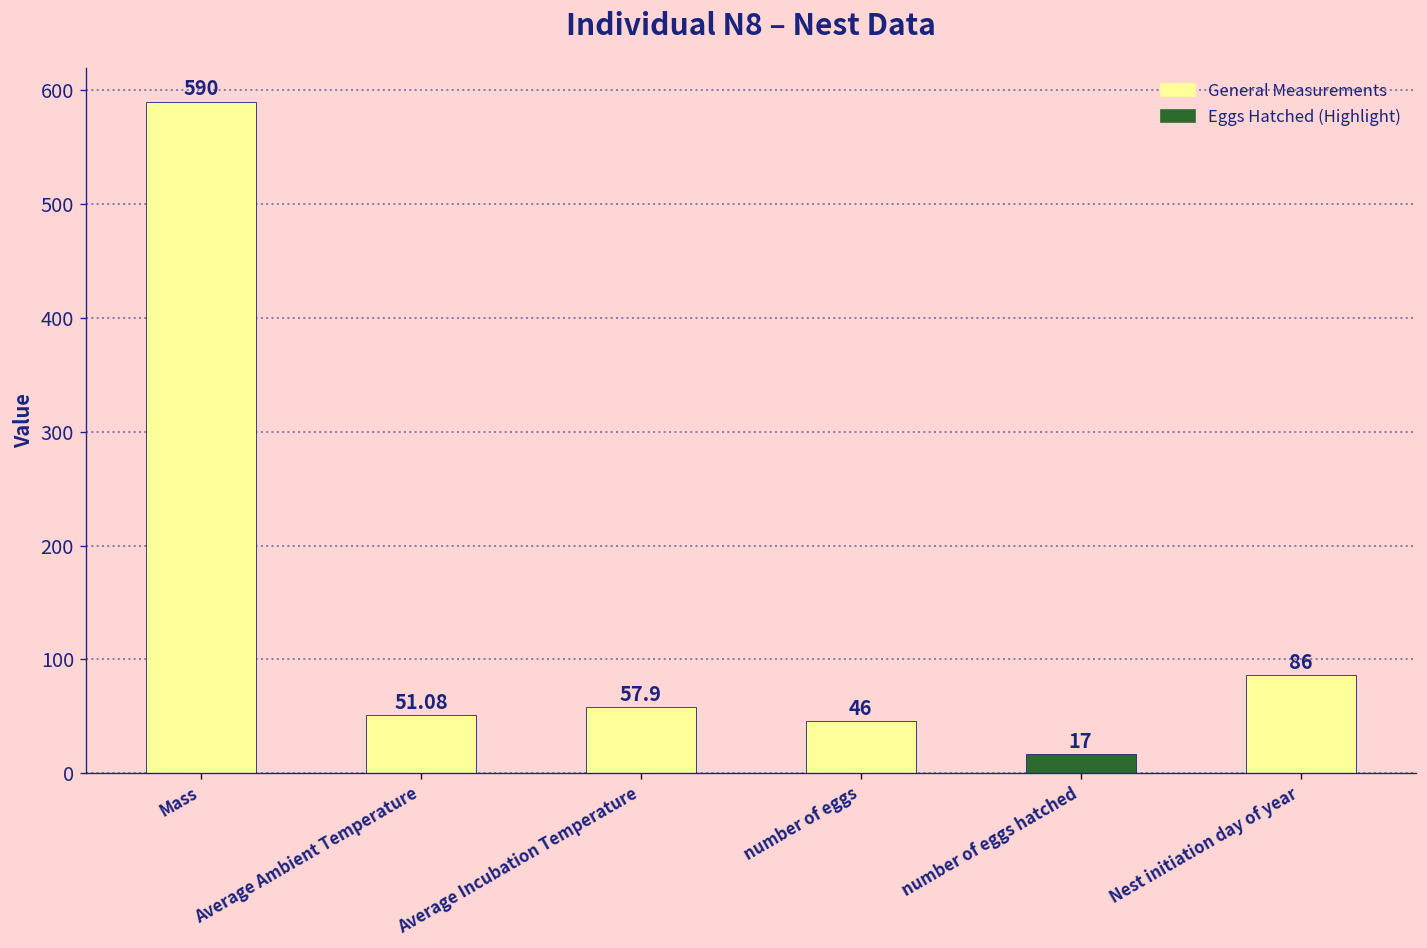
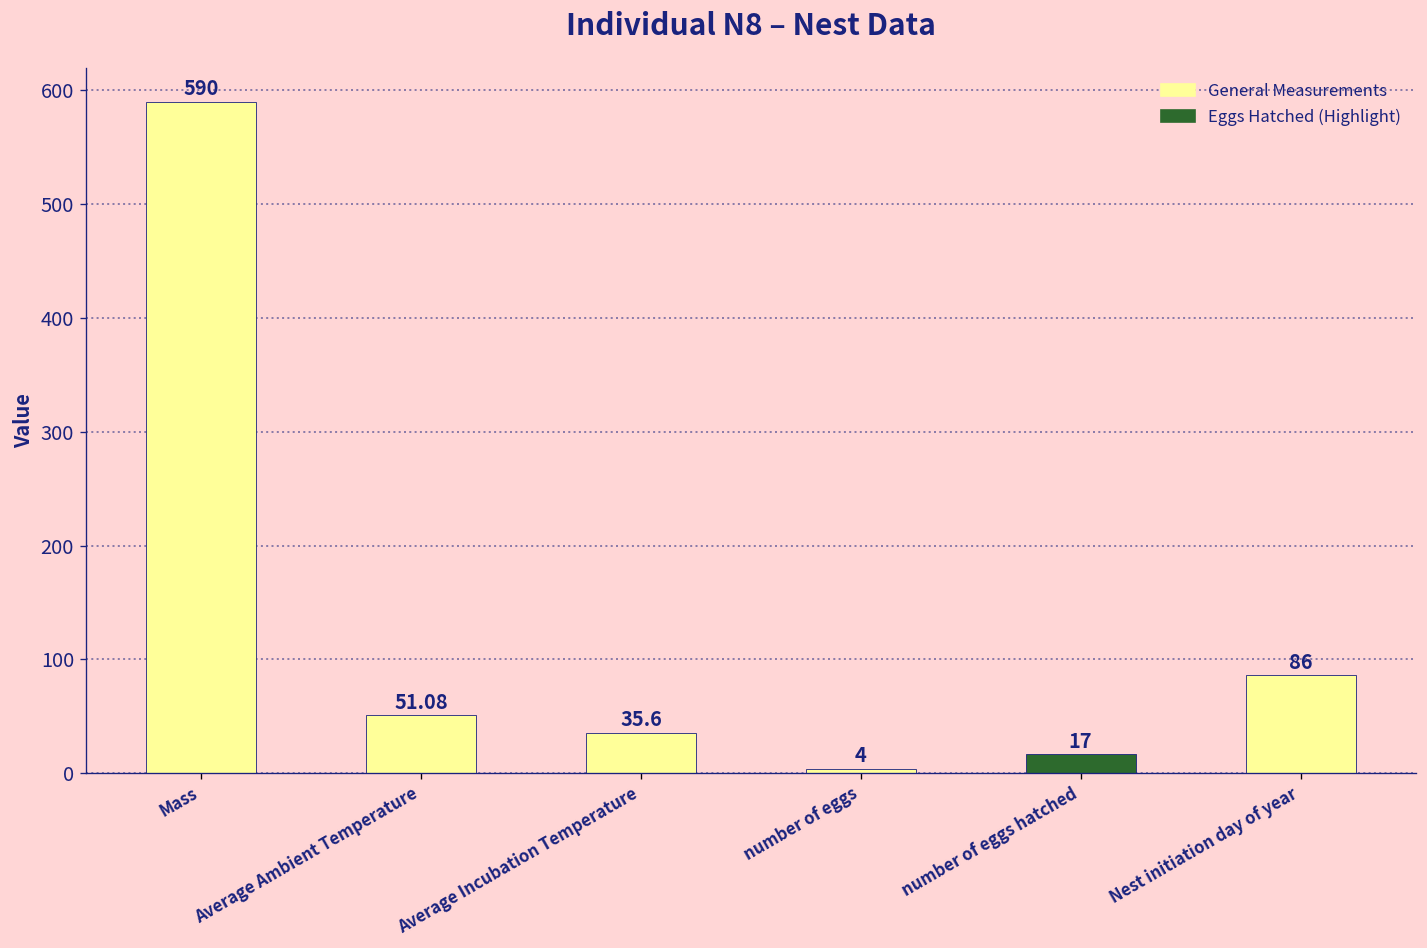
  {
    "Mass": 590,
    "Average Ambient Temperature": 51.08,
-   "Average Incubation Temperature": 57.9,
-   "number of eggs": 46,
+   "Average Incubation Temperature": 35.6,
+   "number of eggs": 4,
    "number of eggs hatched": 17,
    "Nest initiation day of year": 86
  }
